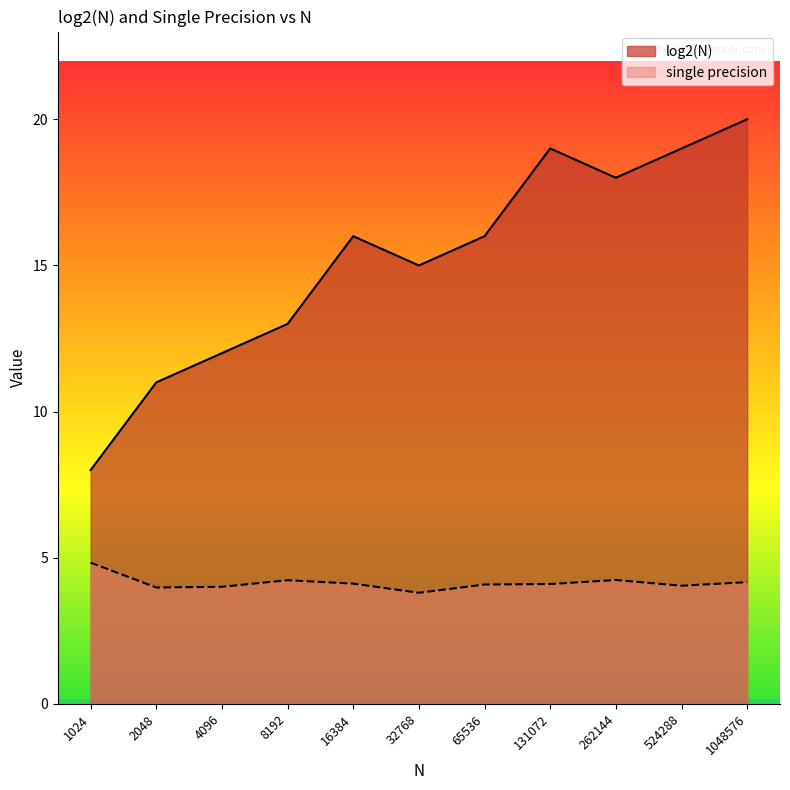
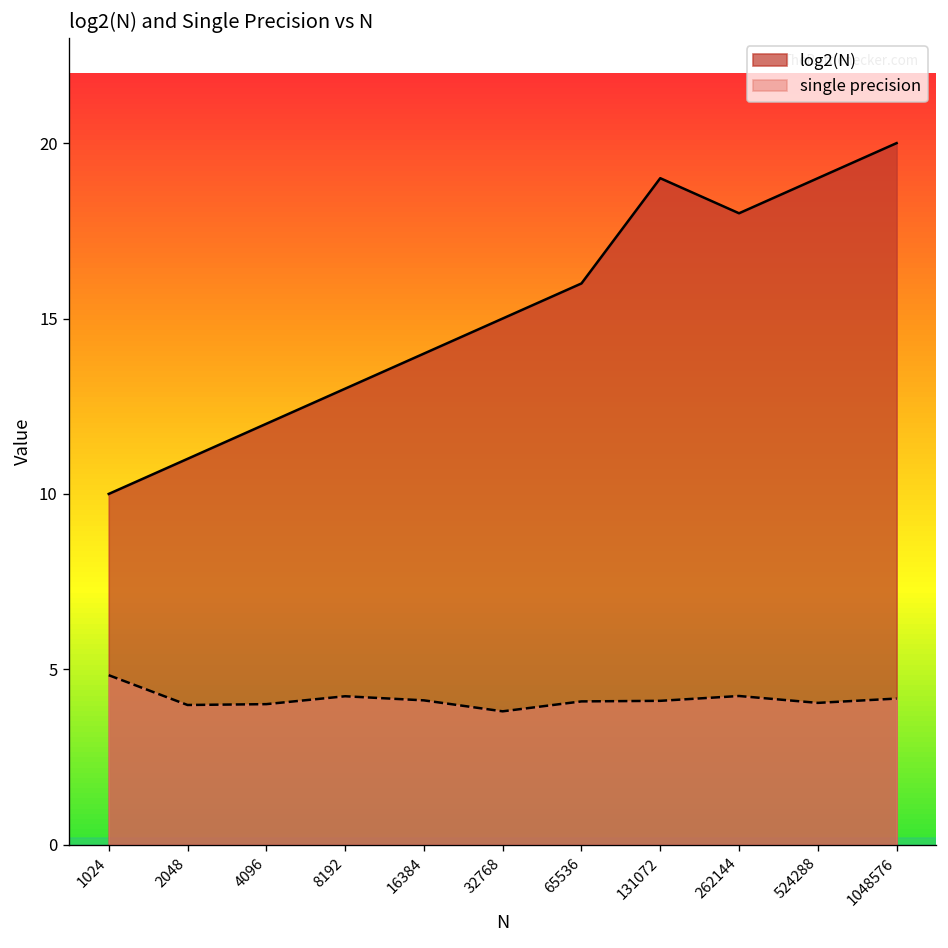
  {
    "log2(N)": {
-     "1024": 8,
+     "1024": 10,
      "2048": 11,
      "4096": 12,
      "8192": 13,
-     "16384": 16,
+     "16384": 14,
      "32768": 15,
      "65536": 16,
      "131072": 19,
      "262144": 18,
      "524288": 19,
      "1048576": 20
    },
    "single precision": {
      "1024": 4.8,
      "2048": 4,
      "4096": 4,
      "8192": 4.2,
      "16384": 4.1,
      "32768": 3.8,
      "65536": 4.1,
      "131072": 4.1,
      "262144": 4.2,
      "524288": 4,
      "1048576": 4.2
    }
  }
